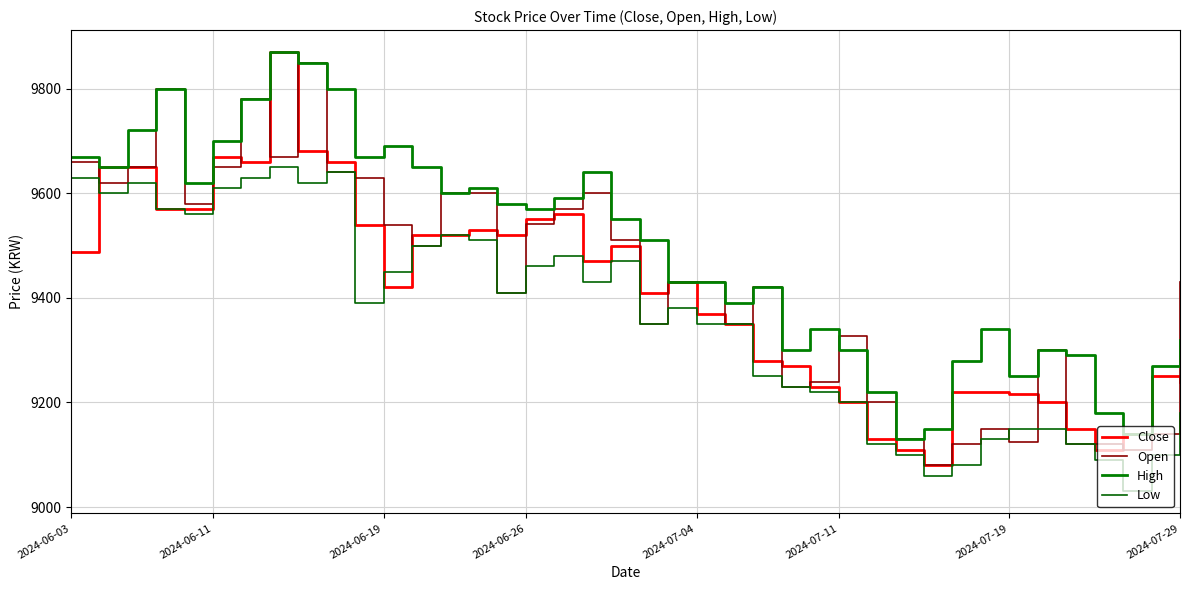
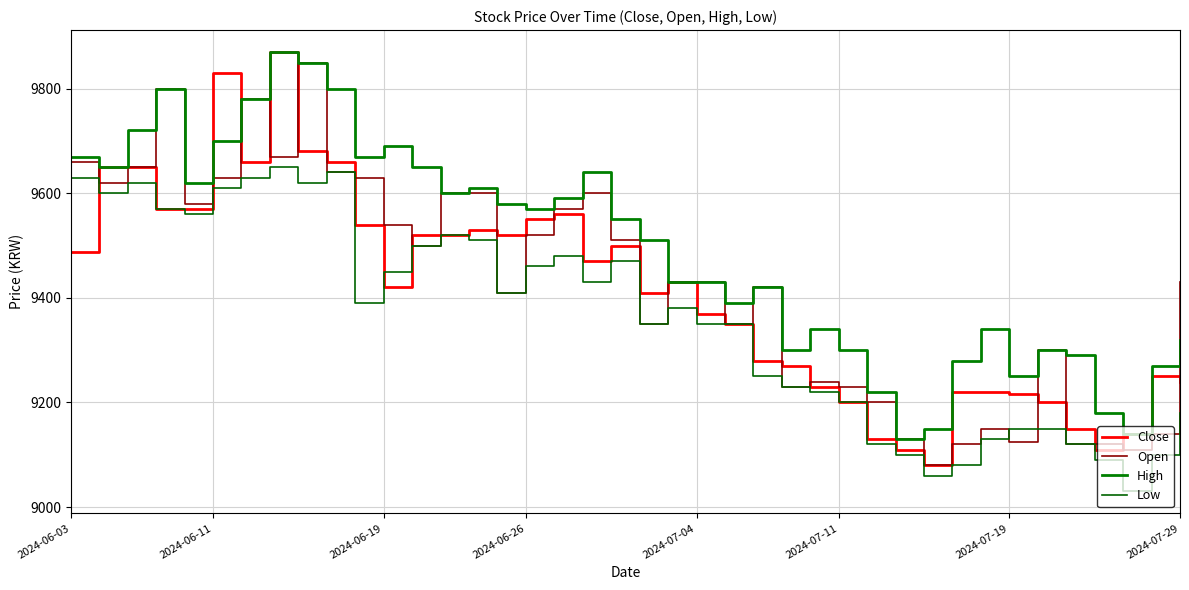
  {
    "Close": {
      "2024-06-03": 9490,
-     "2024-06-11": 9670,
+     "2024-06-11": 9830,
      "2024-06-19": 9420,
      "2024-06-26": 9550,
      "2024-07-04": 9370,
      "2024-07-19": 9220,
      "2024-07-29": 9240
    },
    "Open": {
      "2024-06-03": 9660,
-     "2024-06-11": 9650,
+     "2024-06-11": 9630,
      "2024-06-19": 9540,
-     "2024-06-26": 9540,
-     "2024-07-11": 9330,
+     "2024-06-26": 9520,
+     "2024-07-11": 9230,
      "2024-07-19": 9120,
      "2024-07-29": 9430
    }
  }
